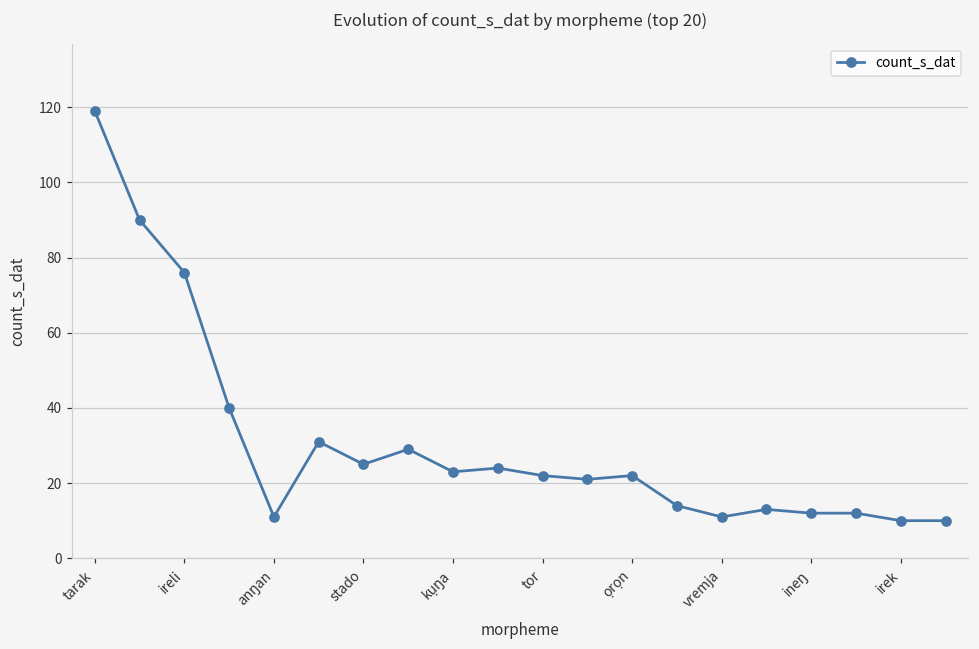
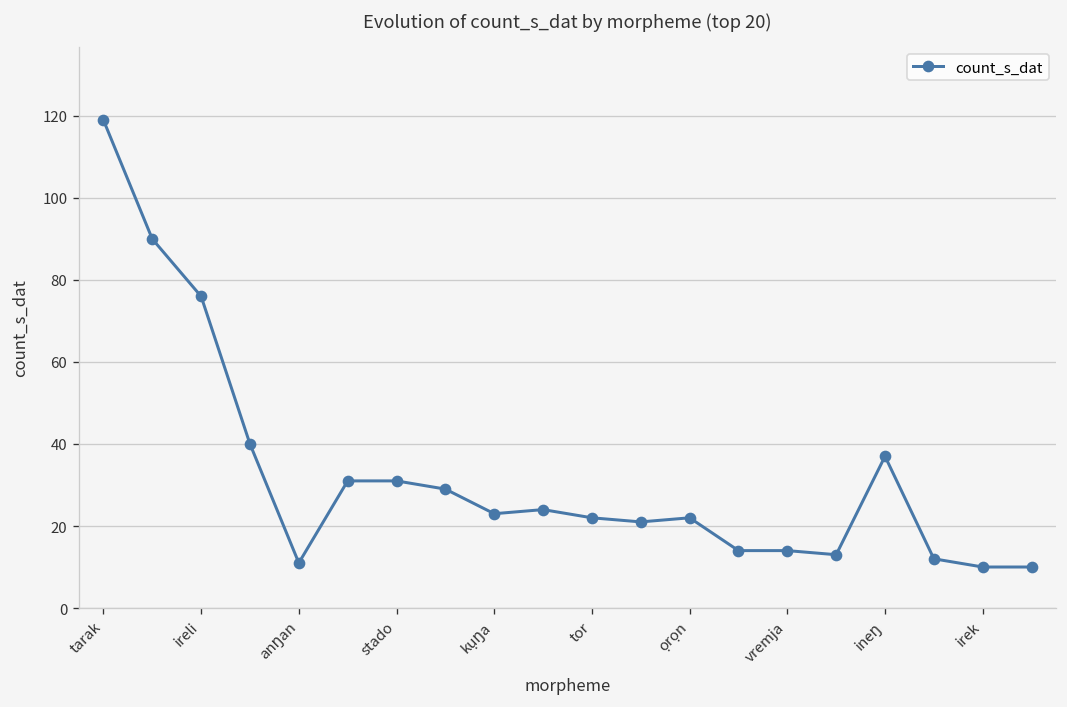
  {
    "tarak": 119,
    "ireli": 76,
    "anŋan": 11,
-   "stado": 25,
+   "stado": 31,
    "kụŋa": 23,
    "tor": 22,
    "ọrọn": 22,
-   "vremja": 11,
-   "ineŋ": 12,
+   "vremja": 14,
+   "ineŋ": 37,
    "irek": 10
  }
